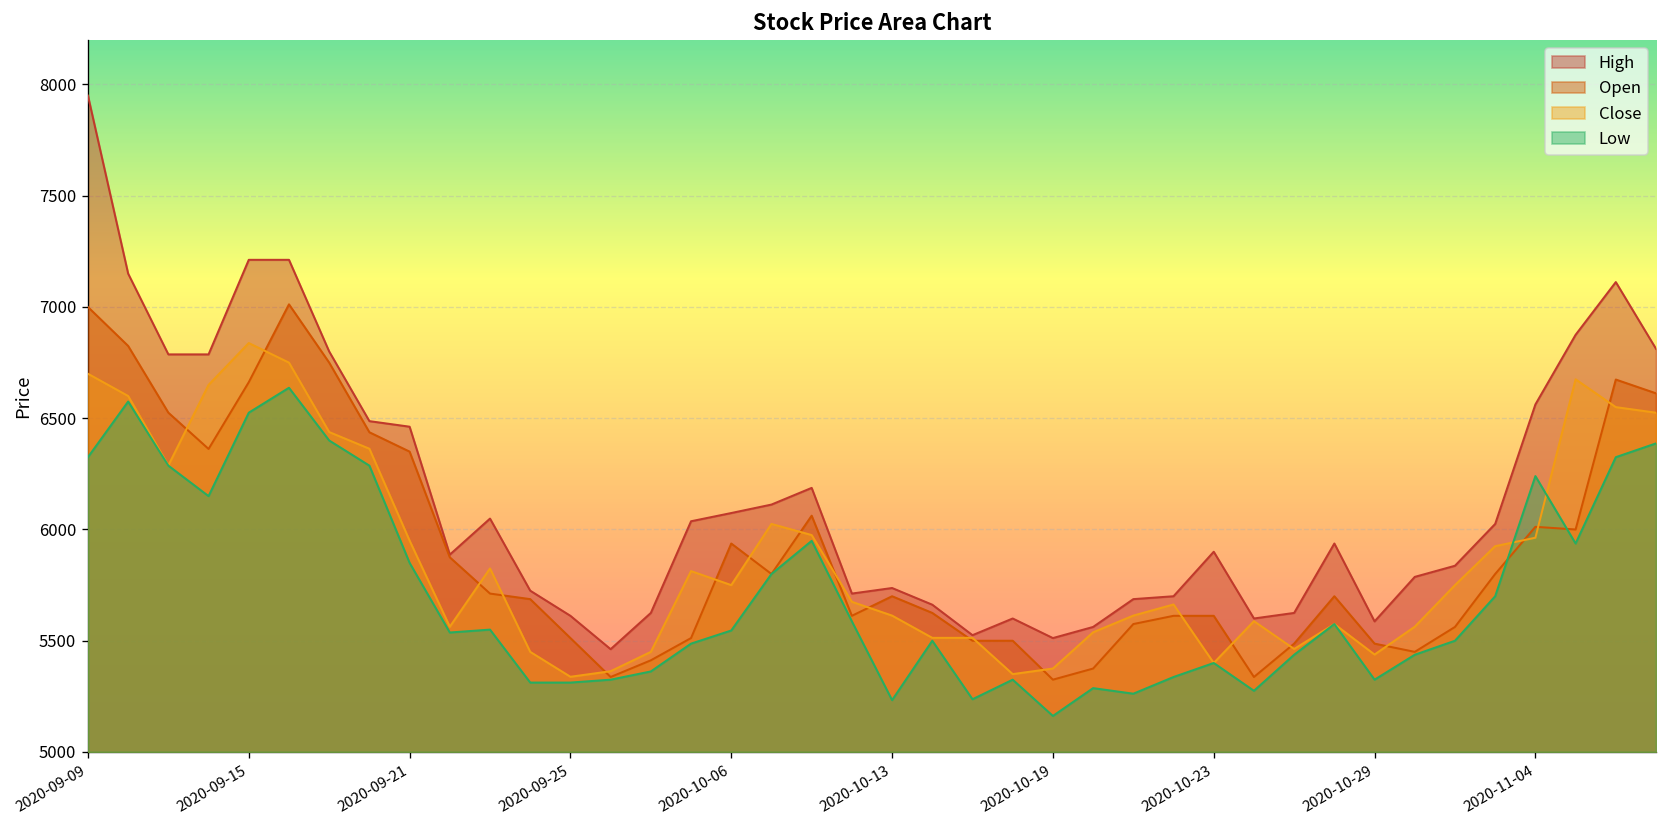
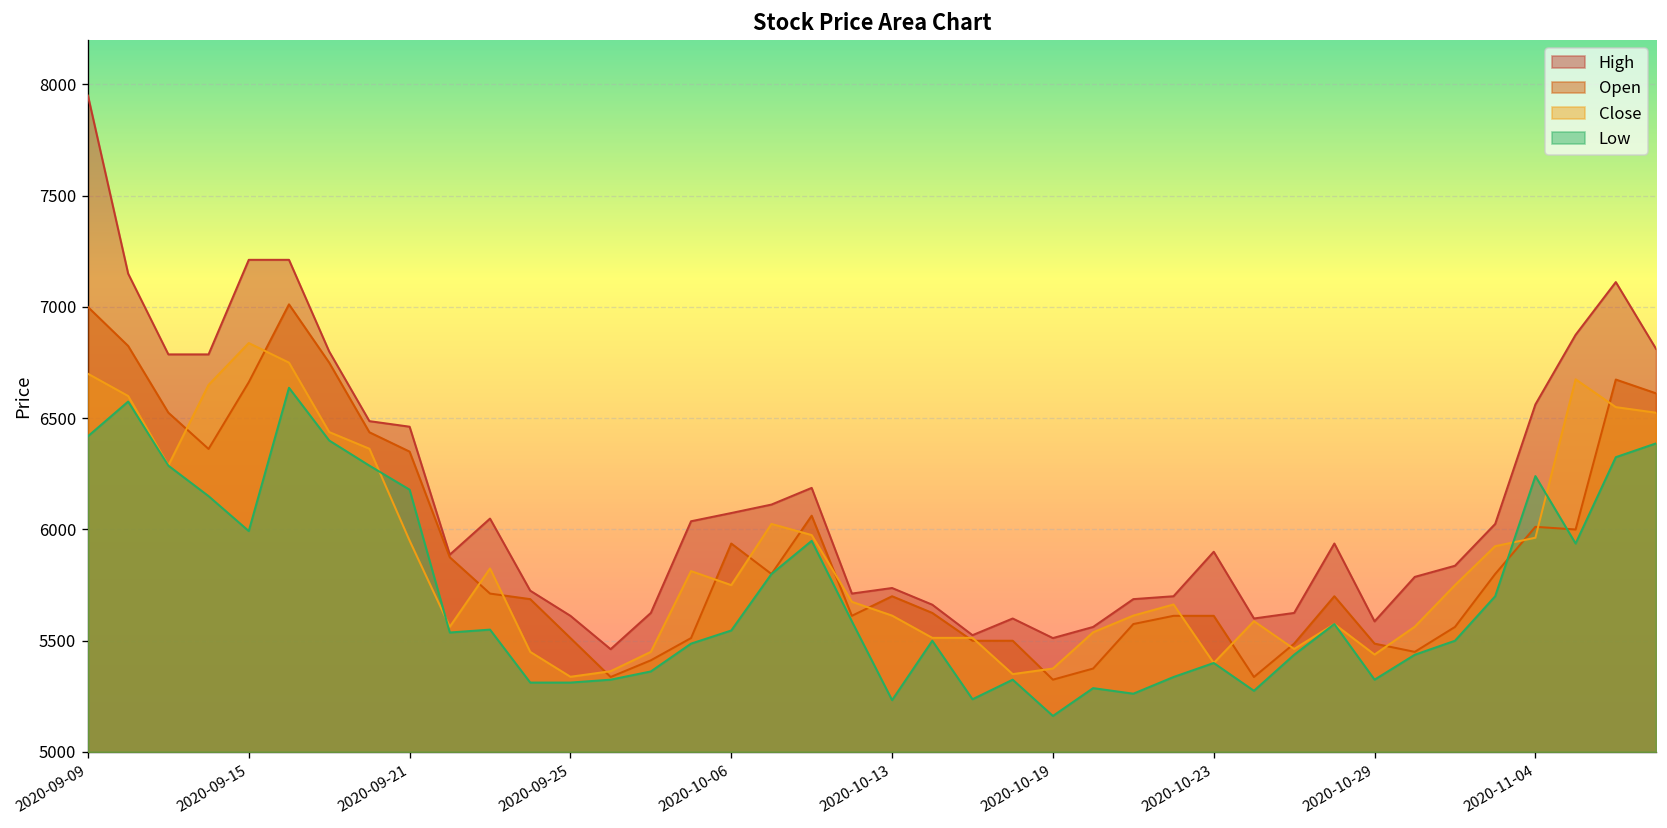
  {
    "Low": {
-     "2020-09-09": 6330,
-     "2020-09-15": 6530,
-     "2020-09-21": 5850,
+     "2020-09-09": 6420,
+     "2020-09-15": 5990,
+     "2020-09-21": 6180,
      "2020-09-25": 5310,
      "2020-10-06": 5550,
      "2020-10-13": 5230,
      "2020-10-19": 5160,
      "2020-10-29": 5330,
      "2020-11-04": 6240
    }
  }
